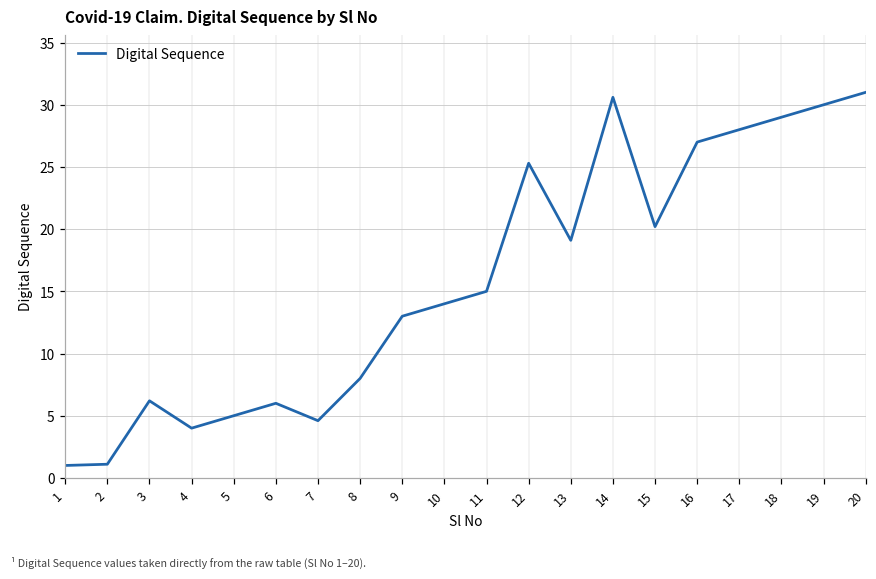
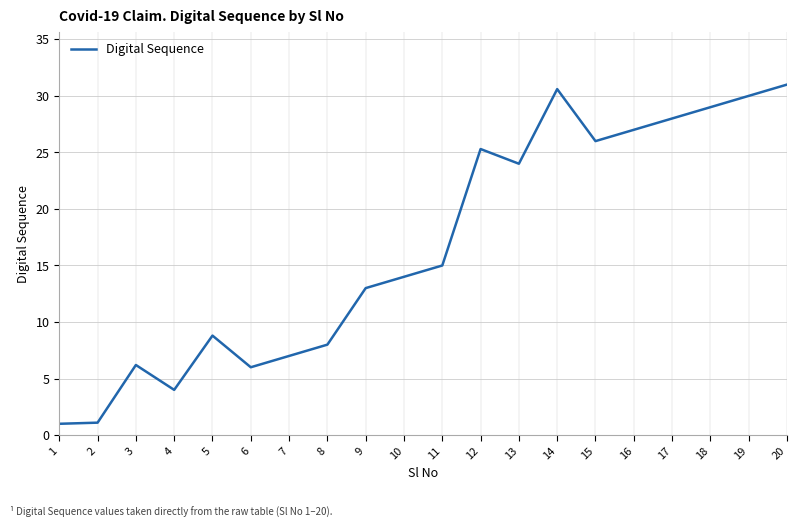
  {
    "1": 1.0,
    "2": 1.1,
    "3": 6.2,
    "4": 4.0,
-   "5": 5.0,
+   "5": 8.8,
    "6": 6.0,
-   "7": 4.6,
+   "7": 7.0,
    "8": 8.0,
    "9": 13.0,
    "10": 14.0,
    "11": 15.0,
    "12": 25.3,
-   "13": 19.1,
+   "13": 24.0,
    "14": 30.6,
-   "15": 20.2,
+   "15": 26.0,
    "16": 27.0,
    "17": 28.0,
    "18": 29.0,
    "19": 30.0,
    "20": 31.0
  }
